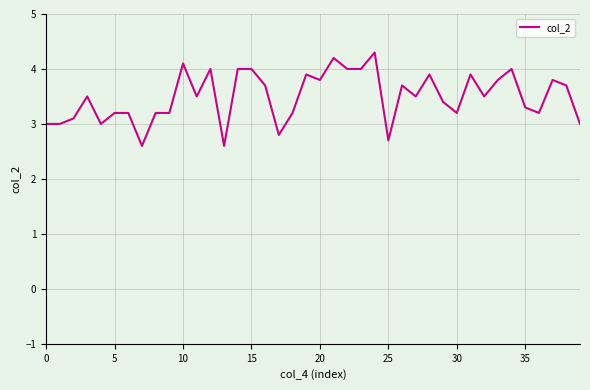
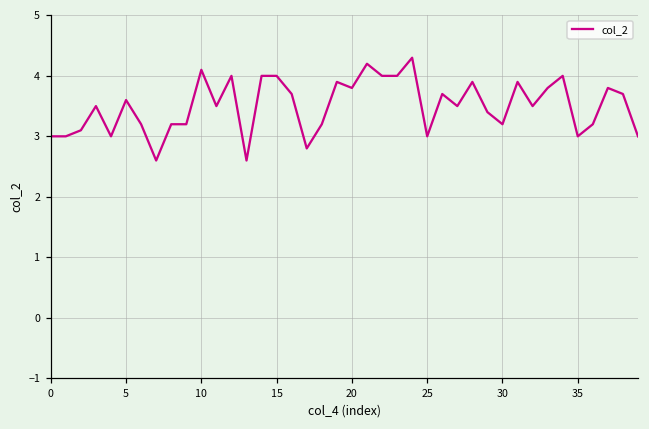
  {
    "0": 3.0,
-   "5": 3.2,
+   "5": 3.6,
    "10": 4.1,
    "15": 4.0,
    "20": 3.8,
-   "25": 2.7,
+   "25": 3.0,
    "30": 3.2,
-   "35": 3.3
+   "35": 3.0
  }
